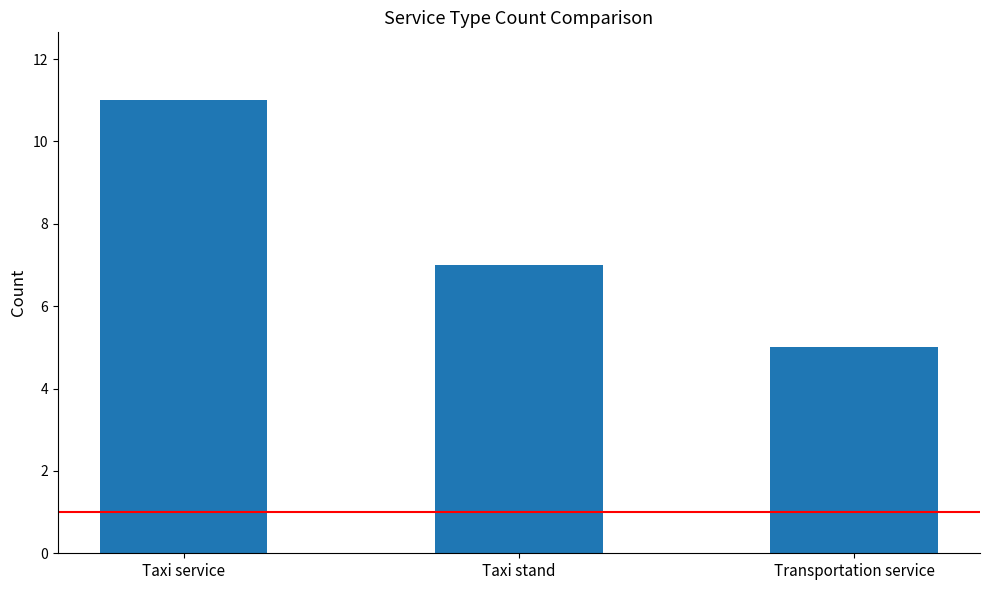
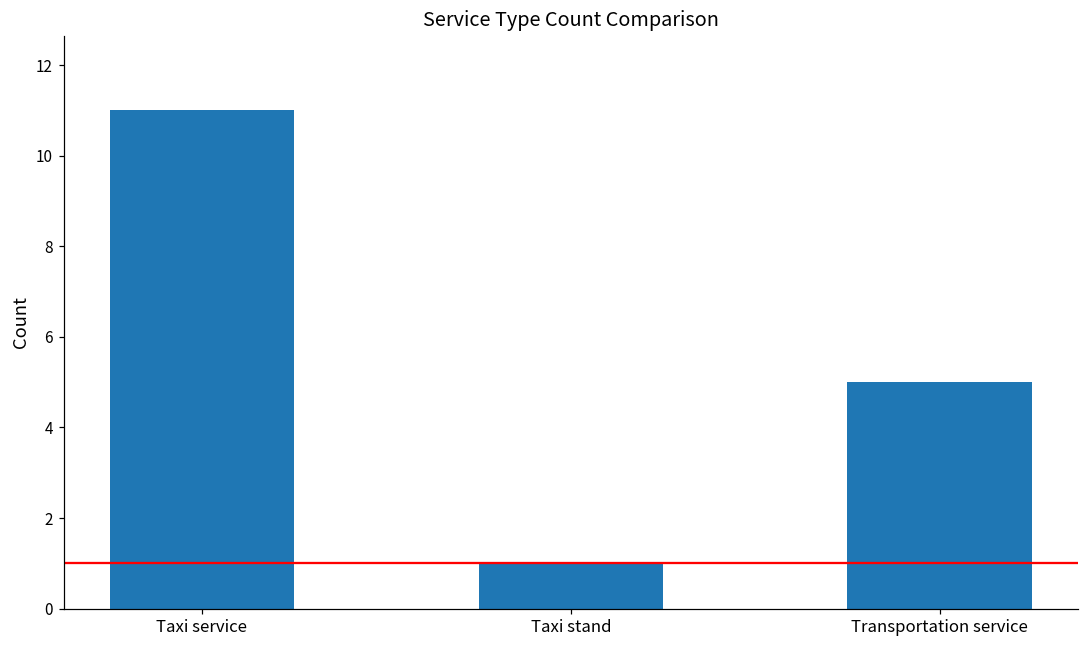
  {
    "Taxi service": 11,
-   "Taxi stand": 7,
+   "Taxi stand": 1,
    "Transportation service": 5
  }
